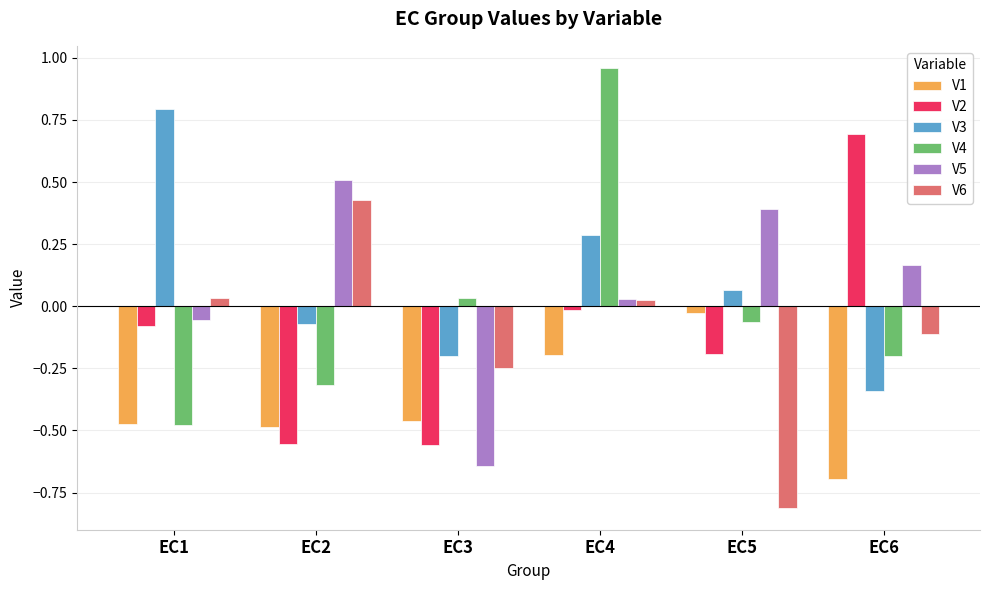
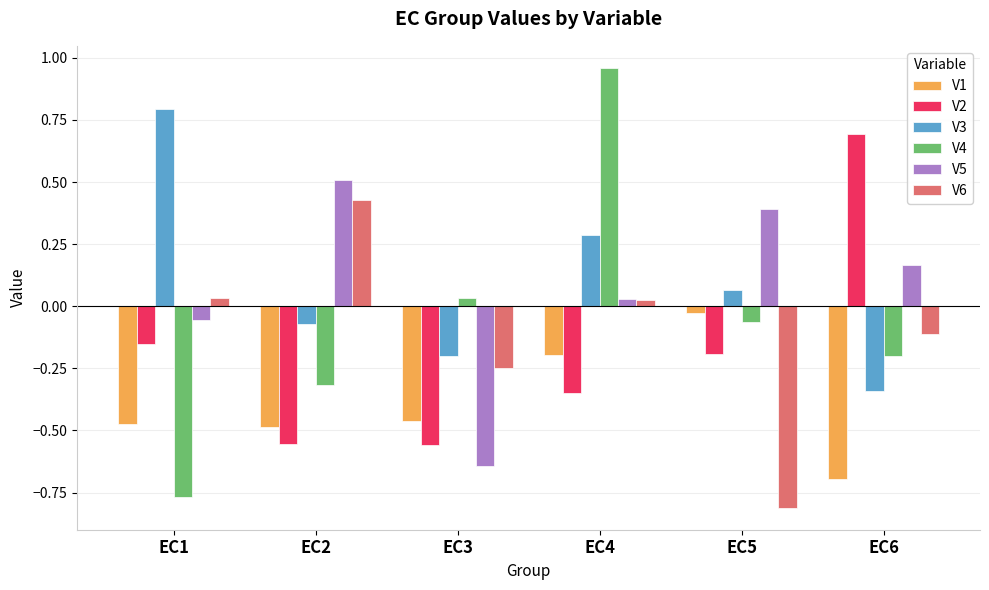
  {
    "V1": {
      "EC1": -0.48,
      "EC2": -0.49,
      "EC3": -0.46,
      "EC4": -0.20,
      "EC5": -0.03,
      "EC6": -0.69
    },
    "V2": {
-     "EC1": -0.08,
+     "EC1": -0.15,
      "EC2": -0.55,
      "EC3": -0.56,
-     "EC4": -0.02,
+     "EC4": -0.35,
      "EC5": -0.19,
      "EC6": 0.70
    },
    "V3": {
      "EC1": 0.79,
      "EC2": -0.07,
      "EC3": -0.20,
      "EC4": 0.29,
      "EC5": 0.06,
      "EC6": -0.34
    },
    "V4": {
-     "EC1": -0.48,
+     "EC1": -0.77,
      "EC2": -0.31,
      "EC3": 0.03,
      "EC4": 0.96,
      "EC5": -0.06,
      "EC6": -0.20
    },
    "V5": {
      "EC1": -0.06,
      "EC2": 0.51,
      "EC3": -0.64,
      "EC4": 0.03,
      "EC5": 0.39,
      "EC6": 0.17
    },
    "V6": {
      "EC1": 0.04,
      "EC2": 0.43,
      "EC3": -0.25,
      "EC4": 0.03,
      "EC5": -0.81,
      "EC6": -0.11
    }
  }
